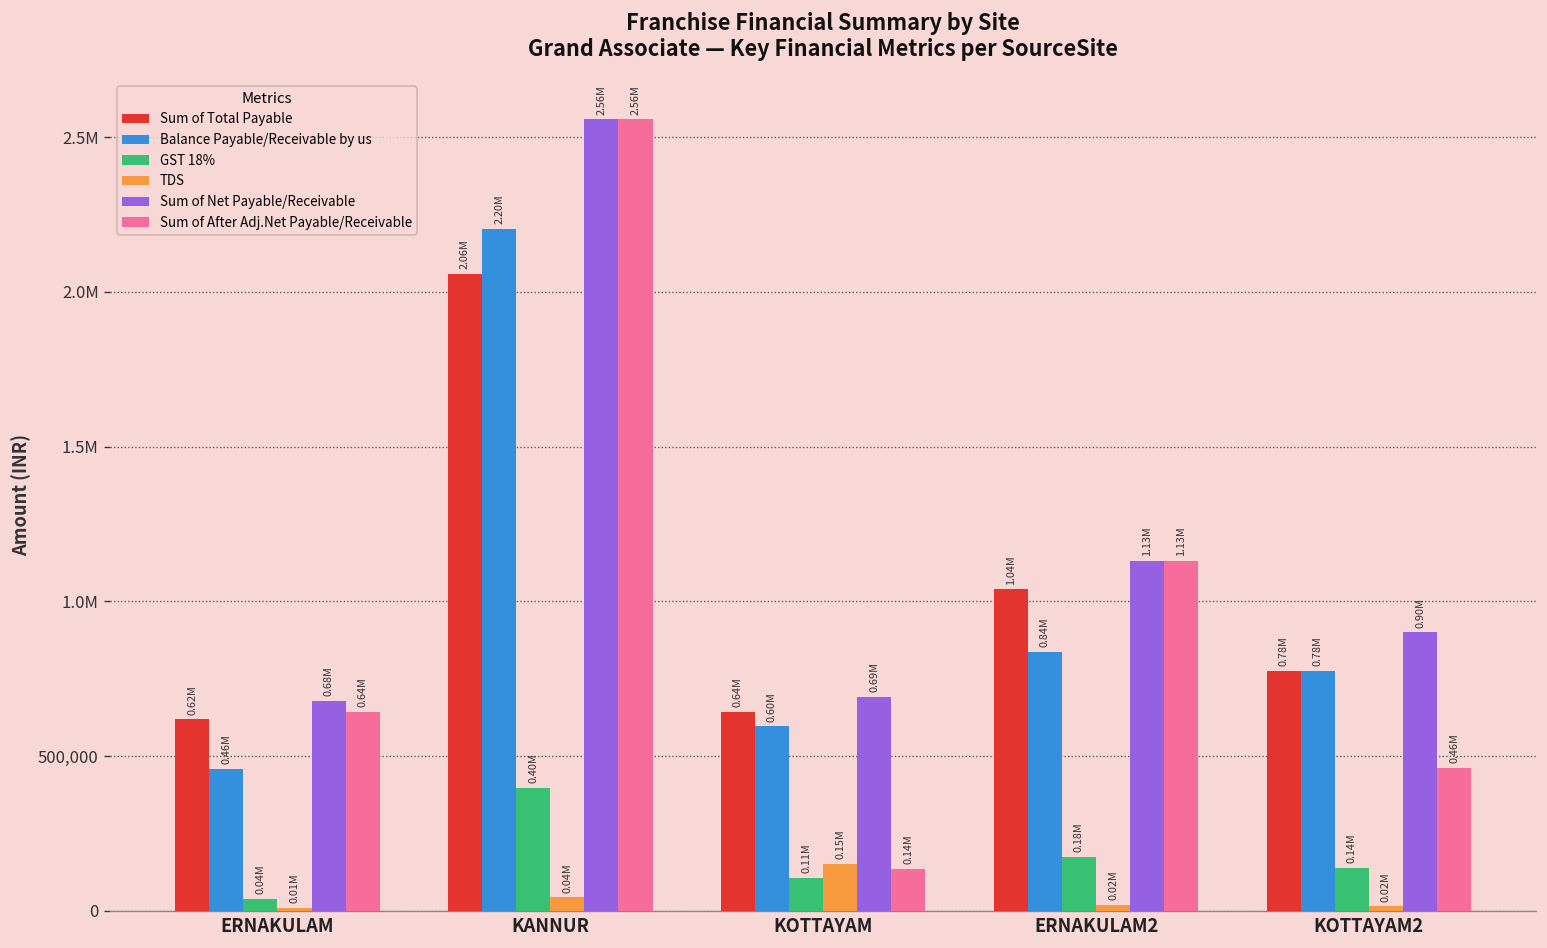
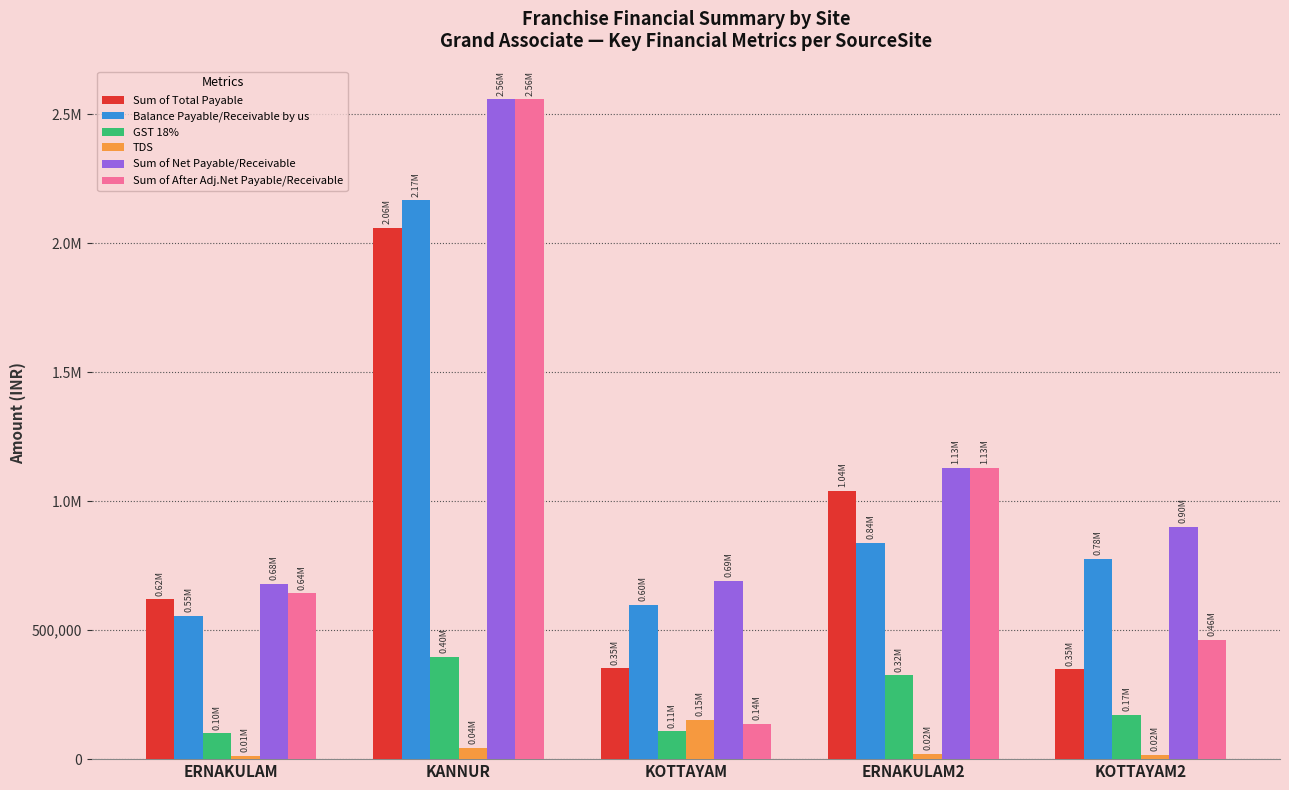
  {
    "Sum of Total Payable": {
      "ERNAKULAM": "0.62M",
      "KANNUR": "2.06M",
-     "KOTTAYAM": "0.64M",
+     "KOTTAYAM": "0.35M",
      "ERNAKULAM2": "1.04M",
-     "KOTTAYAM2": "0.78M"
+     "KOTTAYAM2": "0.35M"
    },
    "Balance Payable/Receivable by us": {
-     "ERNAKULAM": "0.46M",
-     "KANNUR": "2.20M",
+     "ERNAKULAM": "0.55M",
+     "KANNUR": "2.17M",
      "KOTTAYAM": "0.60M",
      "ERNAKULAM2": "0.84M",
      "KOTTAYAM2": "0.78M"
    },
    "GST 18%": {
-     "ERNAKULAM": "0.04M",
+     "ERNAKULAM": "0.10M",
      "KANNUR": "0.40M",
      "KOTTAYAM": "0.11M",
-     "ERNAKULAM2": "0.18M",
-     "KOTTAYAM2": "0.14M"
+     "ERNAKULAM2": "0.32M",
+     "KOTTAYAM2": "0.17M"
    },
    "TDS": {
      "ERNAKULAM": "0.01M",
      "KANNUR": "0.04M",
      "KOTTAYAM": "0.15M",
      "ERNAKULAM2": "0.02M",
      "KOTTAYAM2": "0.02M"
    },
    "Sum of Net Payable/Receivable": {
      "ERNAKULAM": "0.68M",
      "KANNUR": "2.56M",
      "KOTTAYAM": "0.69M",
      "ERNAKULAM2": "1.13M",
      "KOTTAYAM2": "0.90M"
    },
    "Sum of After Adj.Net Payable/Receivable": {
      "ERNAKULAM": "0.64M",
      "KANNUR": "2.56M",
      "KOTTAYAM": "0.14M",
      "ERNAKULAM2": "1.13M",
      "KOTTAYAM2": "0.46M"
    }
  }
